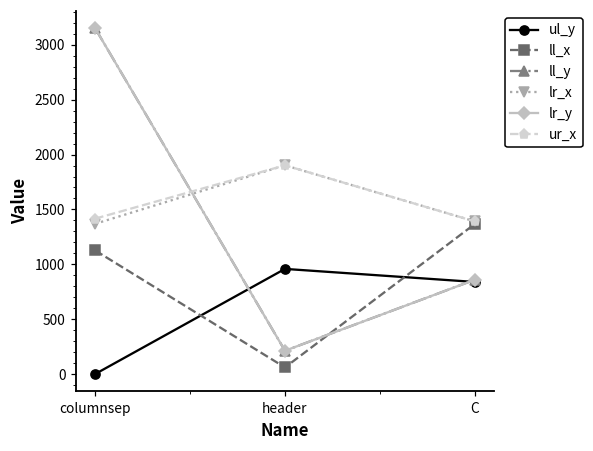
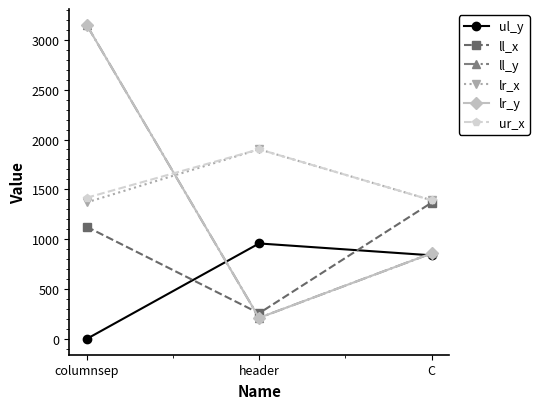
  {
    "ul_y": {
      "columnsep": 0,
      "header": 1000
    },
    "ll_x": {
      "columnsep": 1100,
-     "header": 100
+     "header": 300
    }
  }
